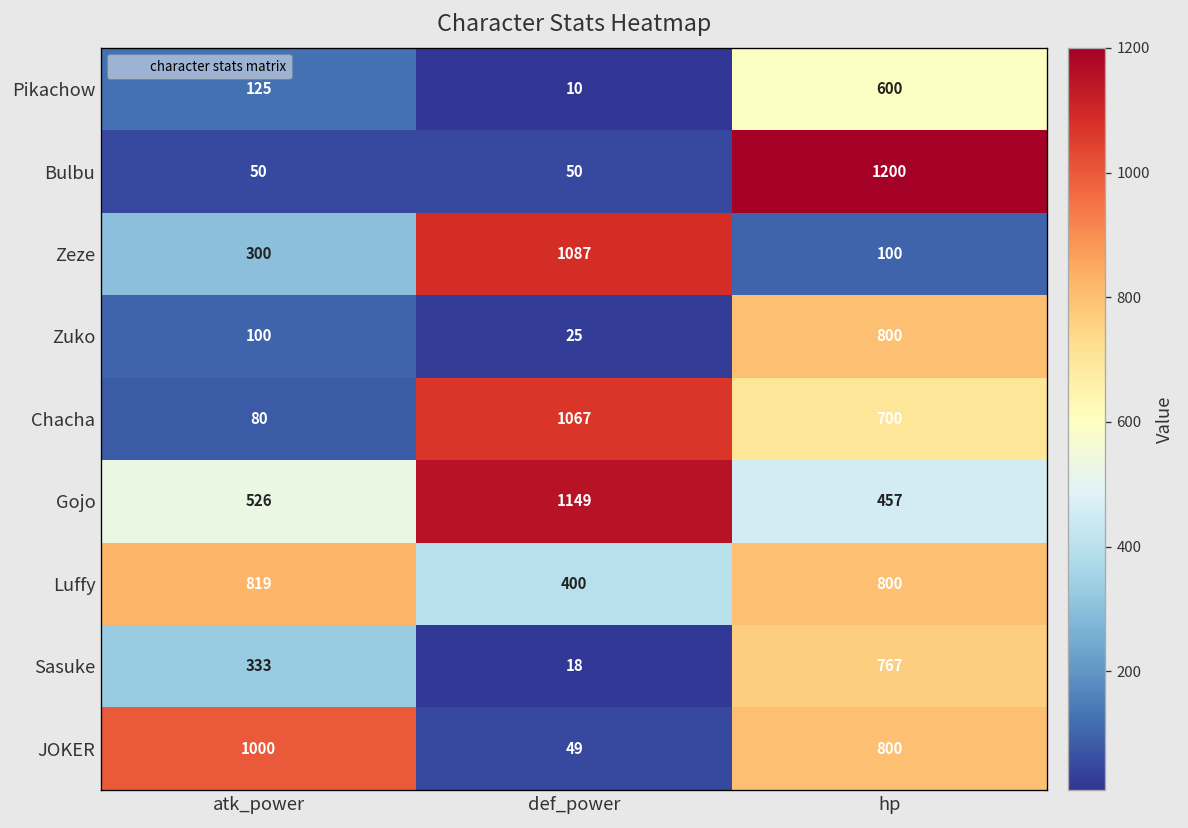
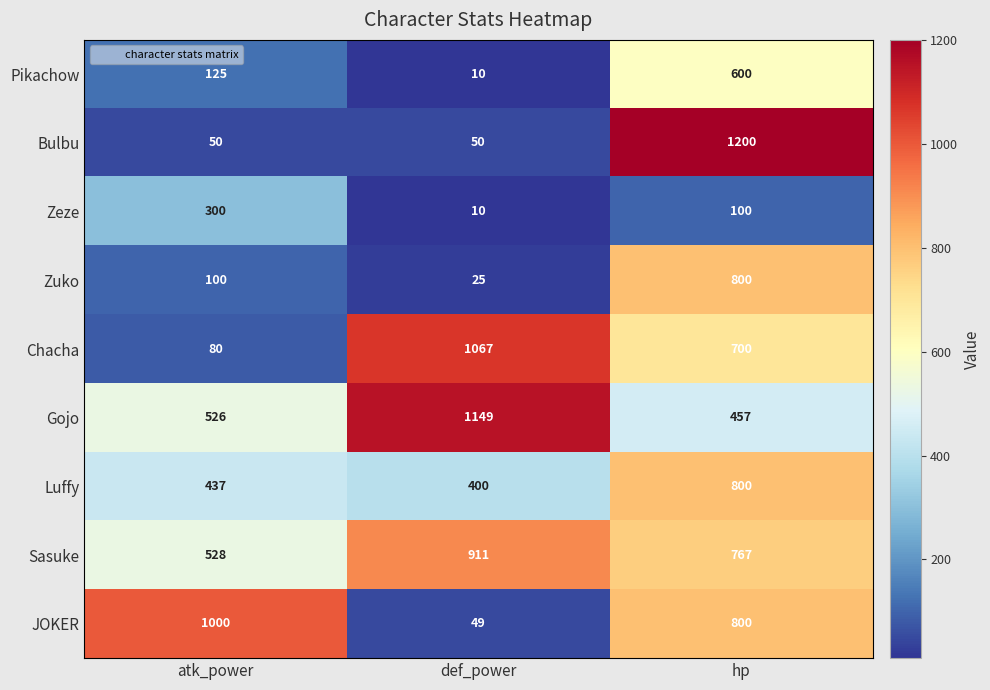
  {
    "Pikachow": {
      "atk_power": 125,
      "def_power": 10,
      "hp": 600
    },
    "Bulbu": {
      "atk_power": 50,
      "def_power": 50,
      "hp": 1200
    },
    "Zeze": {
      "atk_power": 300,
-     "def_power": 1087,
+     "def_power": 10,
      "hp": 100
    },
    "Zuko": {
      "atk_power": 100,
      "def_power": 25,
      "hp": 800
    },
    "Chacha": {
      "atk_power": 80,
      "def_power": 1067,
      "hp": 700
    },
    "Gojo": {
      "atk_power": 526,
      "def_power": 1149,
      "hp": 457
    },
    "Luffy": {
-     "atk_power": 819,
+     "atk_power": 437,
      "def_power": 400,
      "hp": 800
    },
    "Sasuke": {
-     "atk_power": 333,
-     "def_power": 18,
+     "atk_power": 528,
+     "def_power": 911,
      "hp": 767
    },
    "JOKER": {
      "atk_power": 1000,
      "def_power": 49,
      "hp": 800
    }
  }
